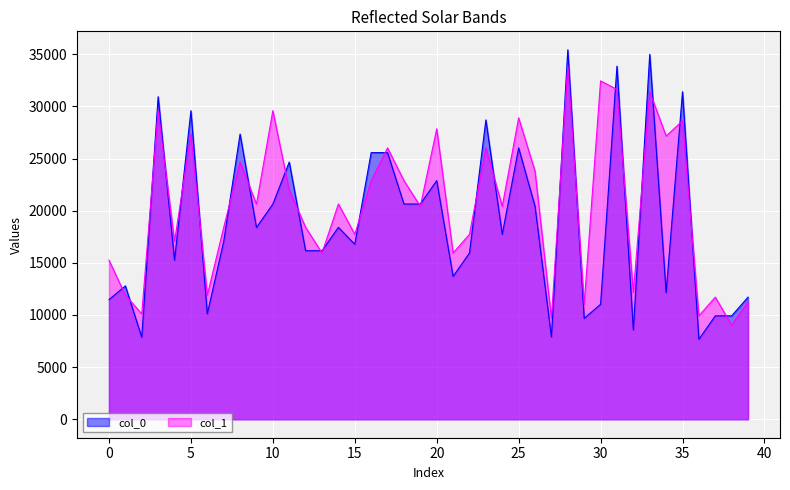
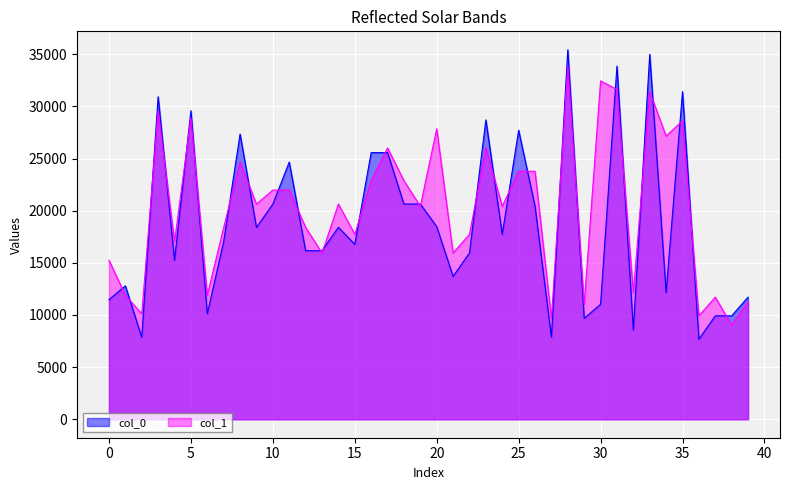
  {
    "col_0": {
      "0": 11500,
      "5": 29600,
      "10": 20600,
      "15": 16800,
-     "20": 22900,
-     "25": 26000,
+     "20": 18500,
+     "25": 27700,
      "30": 11000,
      "35": 31400
    },
    "col_1": {
      "0": 15300,
-     "5": 27400,
-     "10": 29600,
+     "5": 28900,
+     "10": 22000,
      "15": 17700,
      "20": 27900,
-     "25": 28900,
+     "25": 23800,
      "30": 32500,
      "35": 28600
    }
  }
